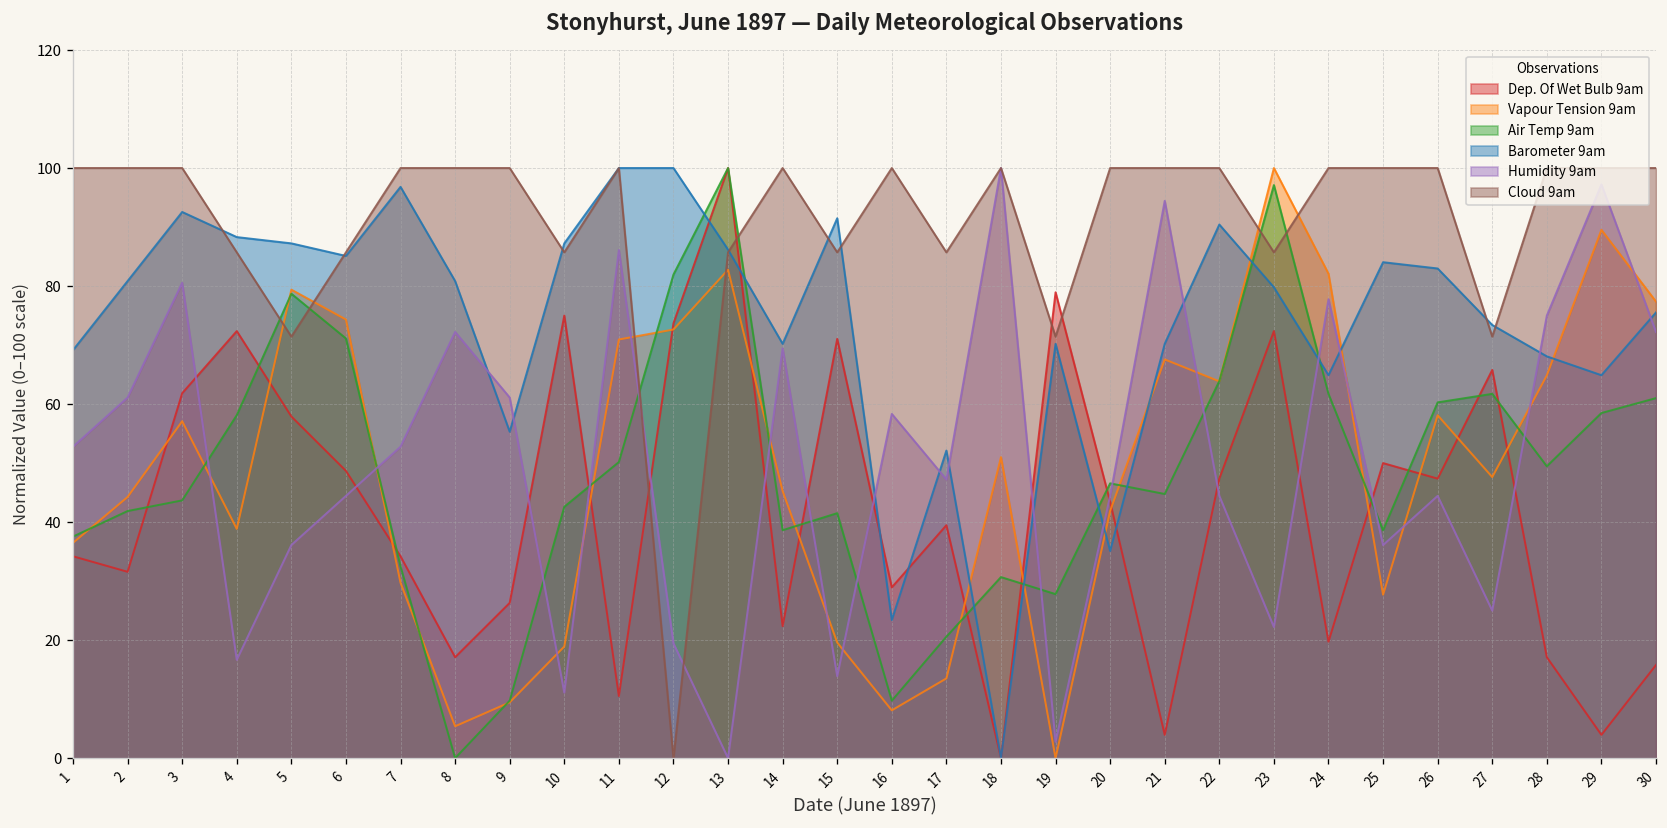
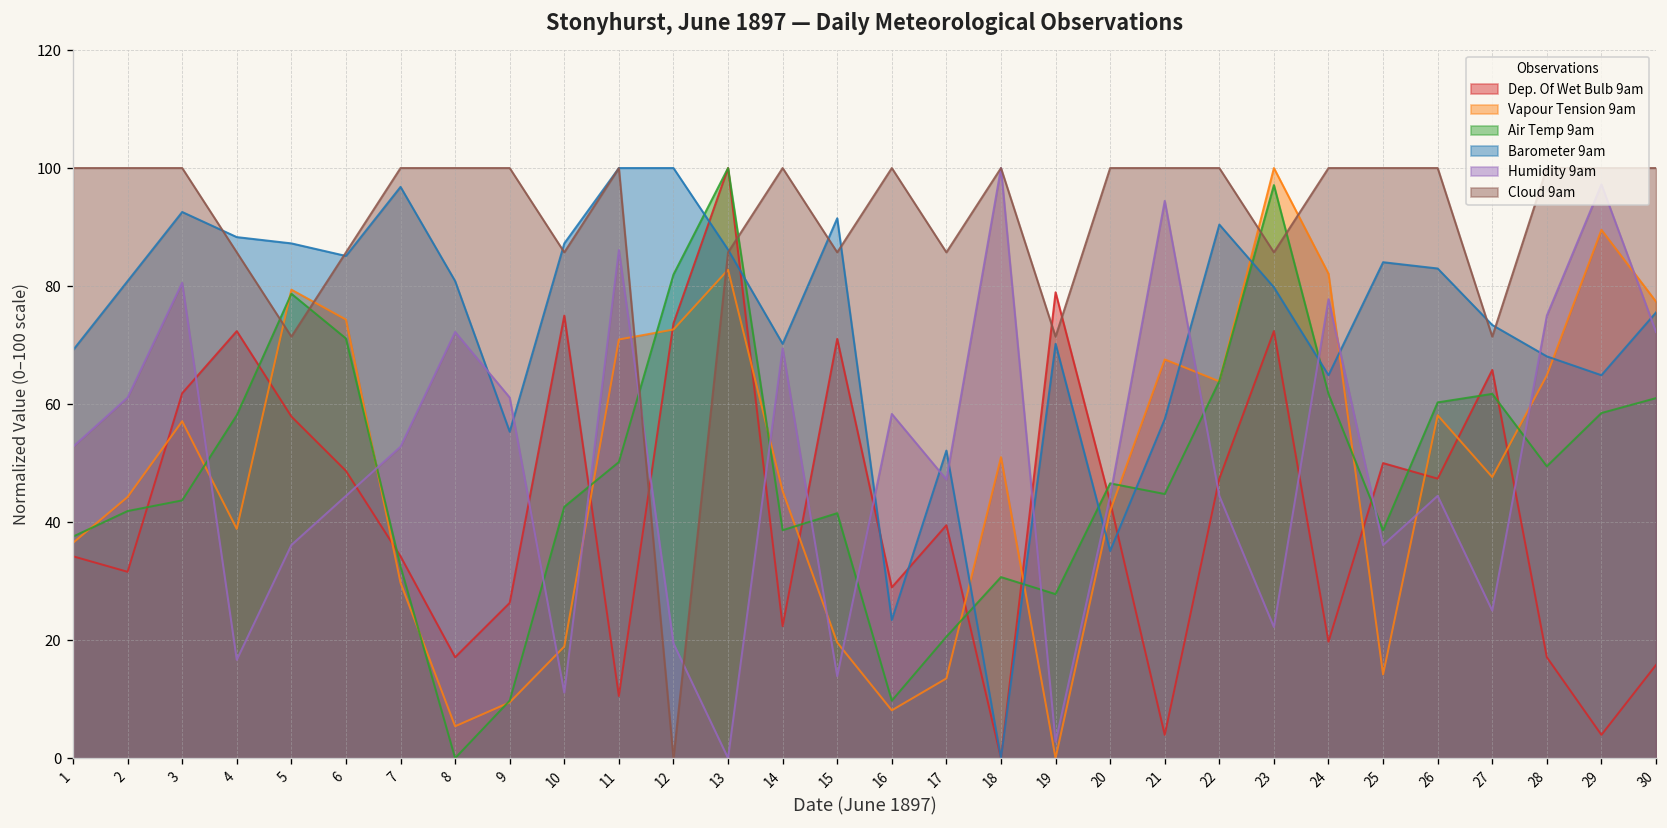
  {
    "Dep. Of Wet Bulb 9am": {
      "1": 34,
      "2": 32,
      "3": 62,
      "4": 72,
      "5": 58,
      "6": 49,
      "7": 34,
      "8": 17,
      "9": 26,
      "10": 75,
      "11": 11,
      "12": 74,
      "14": 22,
      "15": 71,
      "16": 29,
      "17": 39,
      "19": 79,
      "20": 43,
      "21": 4,
      "22": 47,
      "23": 72,
      "24": 20,
      "25": 50,
      "26": 47,
      "27": 66,
      "28": 17,
      "29": 4,
      "30": 16
    },
    "Vapour Tension 9am": {
      "1": 36,
      "2": 44,
      "3": 57,
      "4": 39,
      "5": 79,
      "6": 74,
      "7": 30,
      "8": 5,
      "10": 19,
      "11": 71,
      "12": 73,
      "13": 83,
      "14": 45,
      "15": 20,
      "16": 8,
      "17": 14,
      "18": 51,
      "19": 0,
      "20": 42,
      "21": 68,
      "23": 100,
      "24": 82,
-     "25": 28,
+     "25": 14,
      "26": 58,
      "27": 48,
      "28": 65,
      "29": 90,
      "30": 77
    },
    "Air Temp 9am": {
      "1": 38,
      "2": 42,
      "3": 44,
      "4": 58,
      "5": 79,
      "6": 71,
      "7": 32,
      "8": 0,
      "10": 43,
      "11": 50,
      "12": 82,
      "14": 39,
      "15": 42,
      "16": 10,
      "17": 21,
      "18": 31,
      "19": 28,
      "20": 47,
      "21": 45,
      "23": 97,
      "24": 62,
      "25": 39,
      "26": 60,
      "27": 62,
      "28": 49,
      "29": 58,
      "30": 61
    },
    "Barometer 9am": {
      "1": 69,
      "2": 81,
      "3": 93,
      "4": 88,
      "5": 87,
      "6": 85,
      "7": 97,
      "8": 81,
      "9": 55,
      "10": 87,
      "12": 100,
      "14": 70,
      "15": 91,
      "16": 23,
      "17": 52,
      "19": 70,
      "20": 35,
-     "21": 70,
+     "21": 57,
      "22": 90,
      "23": 80,
      "24": 65,
      "25": 84,
      "26": 83,
      "27": 73,
      "28": 68,
      "29": 65,
      "30": 76
    },
    "Humidity 9am": {
      "1": 53,
      "2": 61,
      "3": 81,
      "4": 17,
      "5": 36,
      "6": 44,
      "7": 53,
      "8": 72,
      "9": 61,
      "10": 11,
      "11": 86,
      "12": 19,
      "13": 0,
      "14": 69,
      "15": 14,
      "16": 58,
      "17": 47,
      "19": 3,
      "20": 44,
      "21": 94,
      "22": 44,
      "23": 22,
      "24": 78,
      "25": 36,
      "26": 44,
      "27": 25,
      "28": 75,
      "30": 72
    },
    "Cloud 9am": {
      "1": 100,
      "2": 100,
      "3": 100,
      "4": 86,
      "5": 71,
      "6": 86,
      "7": 100,
      "8": 100,
      "9": 100,
      "10": 86,
      "12": 0,
      "14": 100,
      "15": 86,
      "16": 100,
      "17": 86,
      "19": 71,
      "20": 100,
      "21": 100,
      "22": 100,
      "23": 86,
      "24": 100,
      "25": 100,
      "26": 100,
      "27": 71,
      "30": 100
    }
  }
